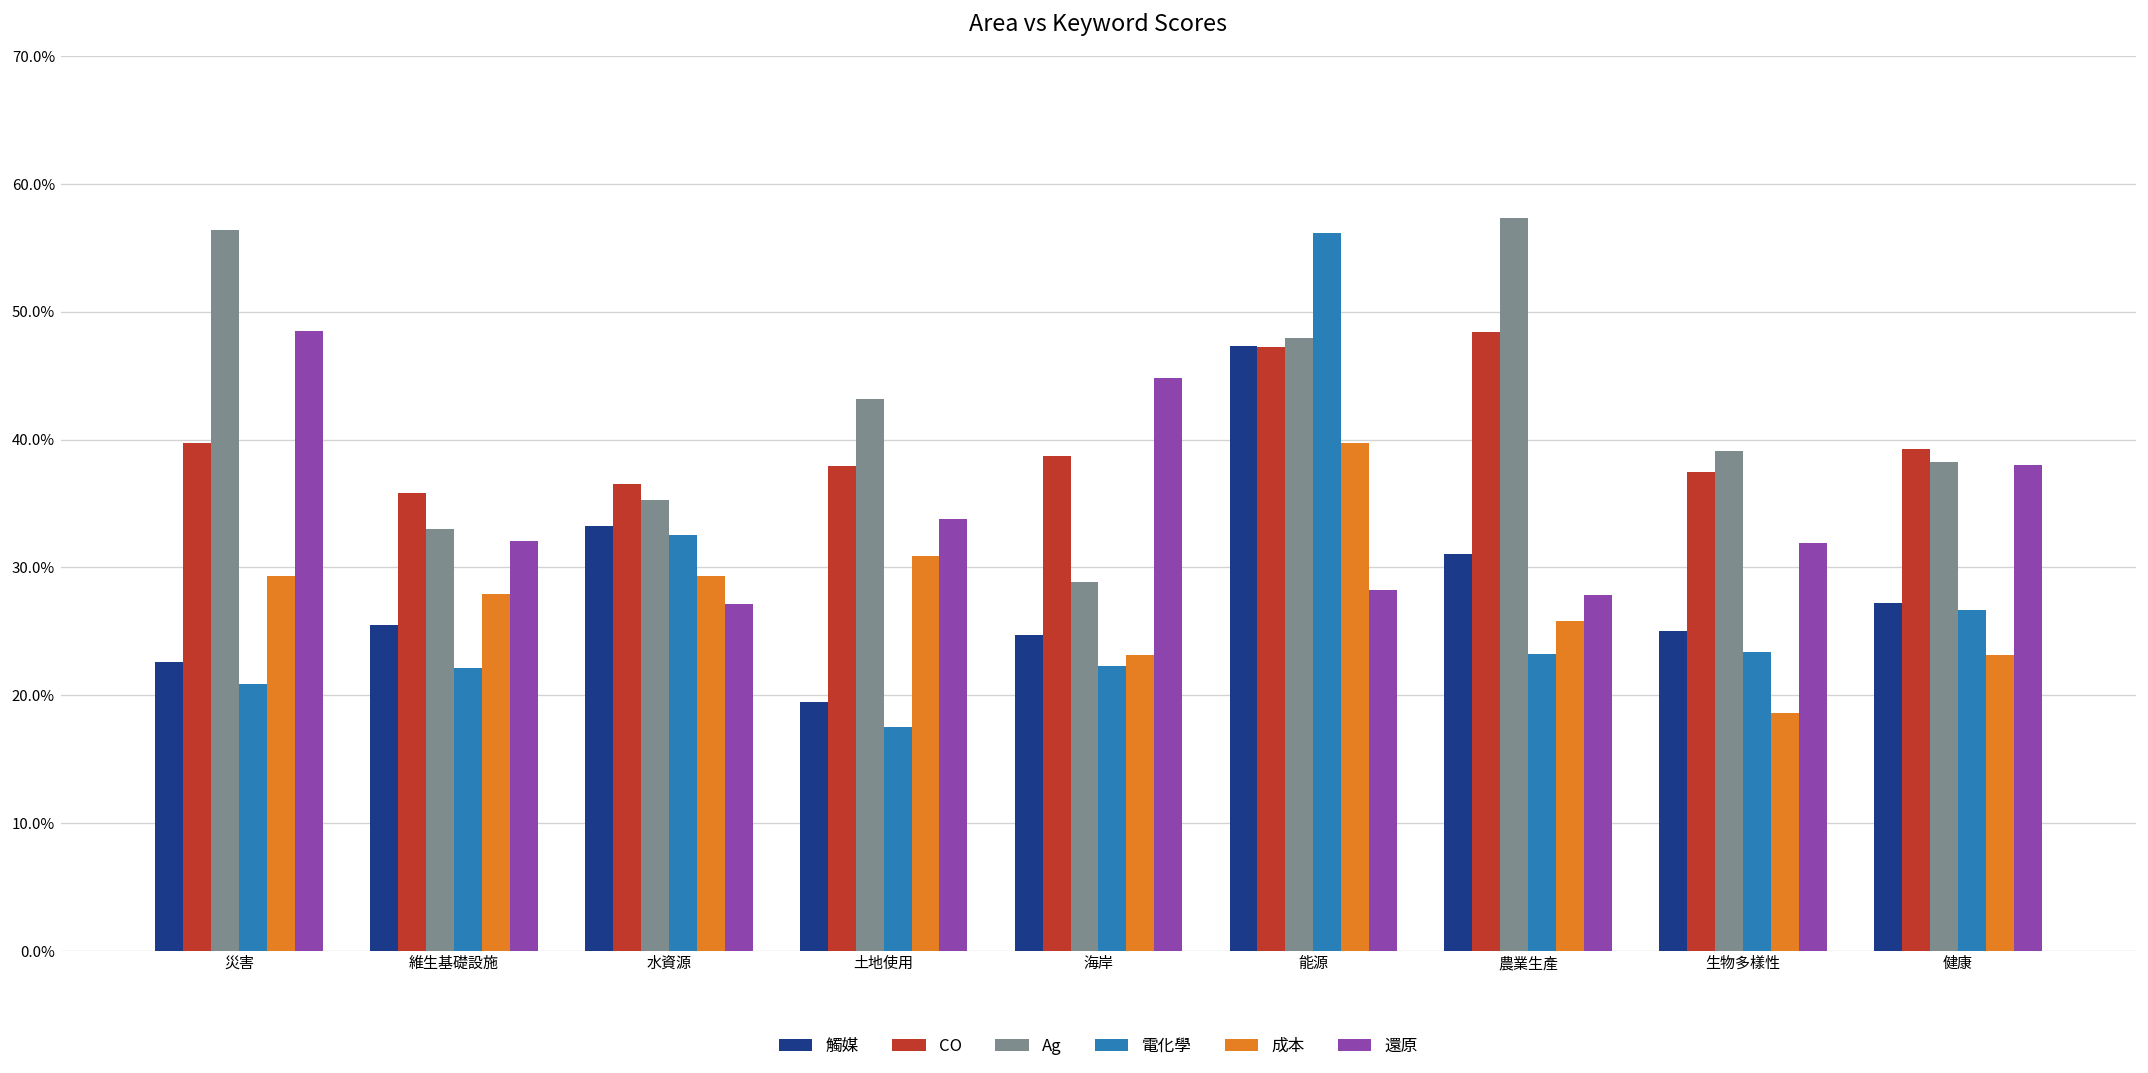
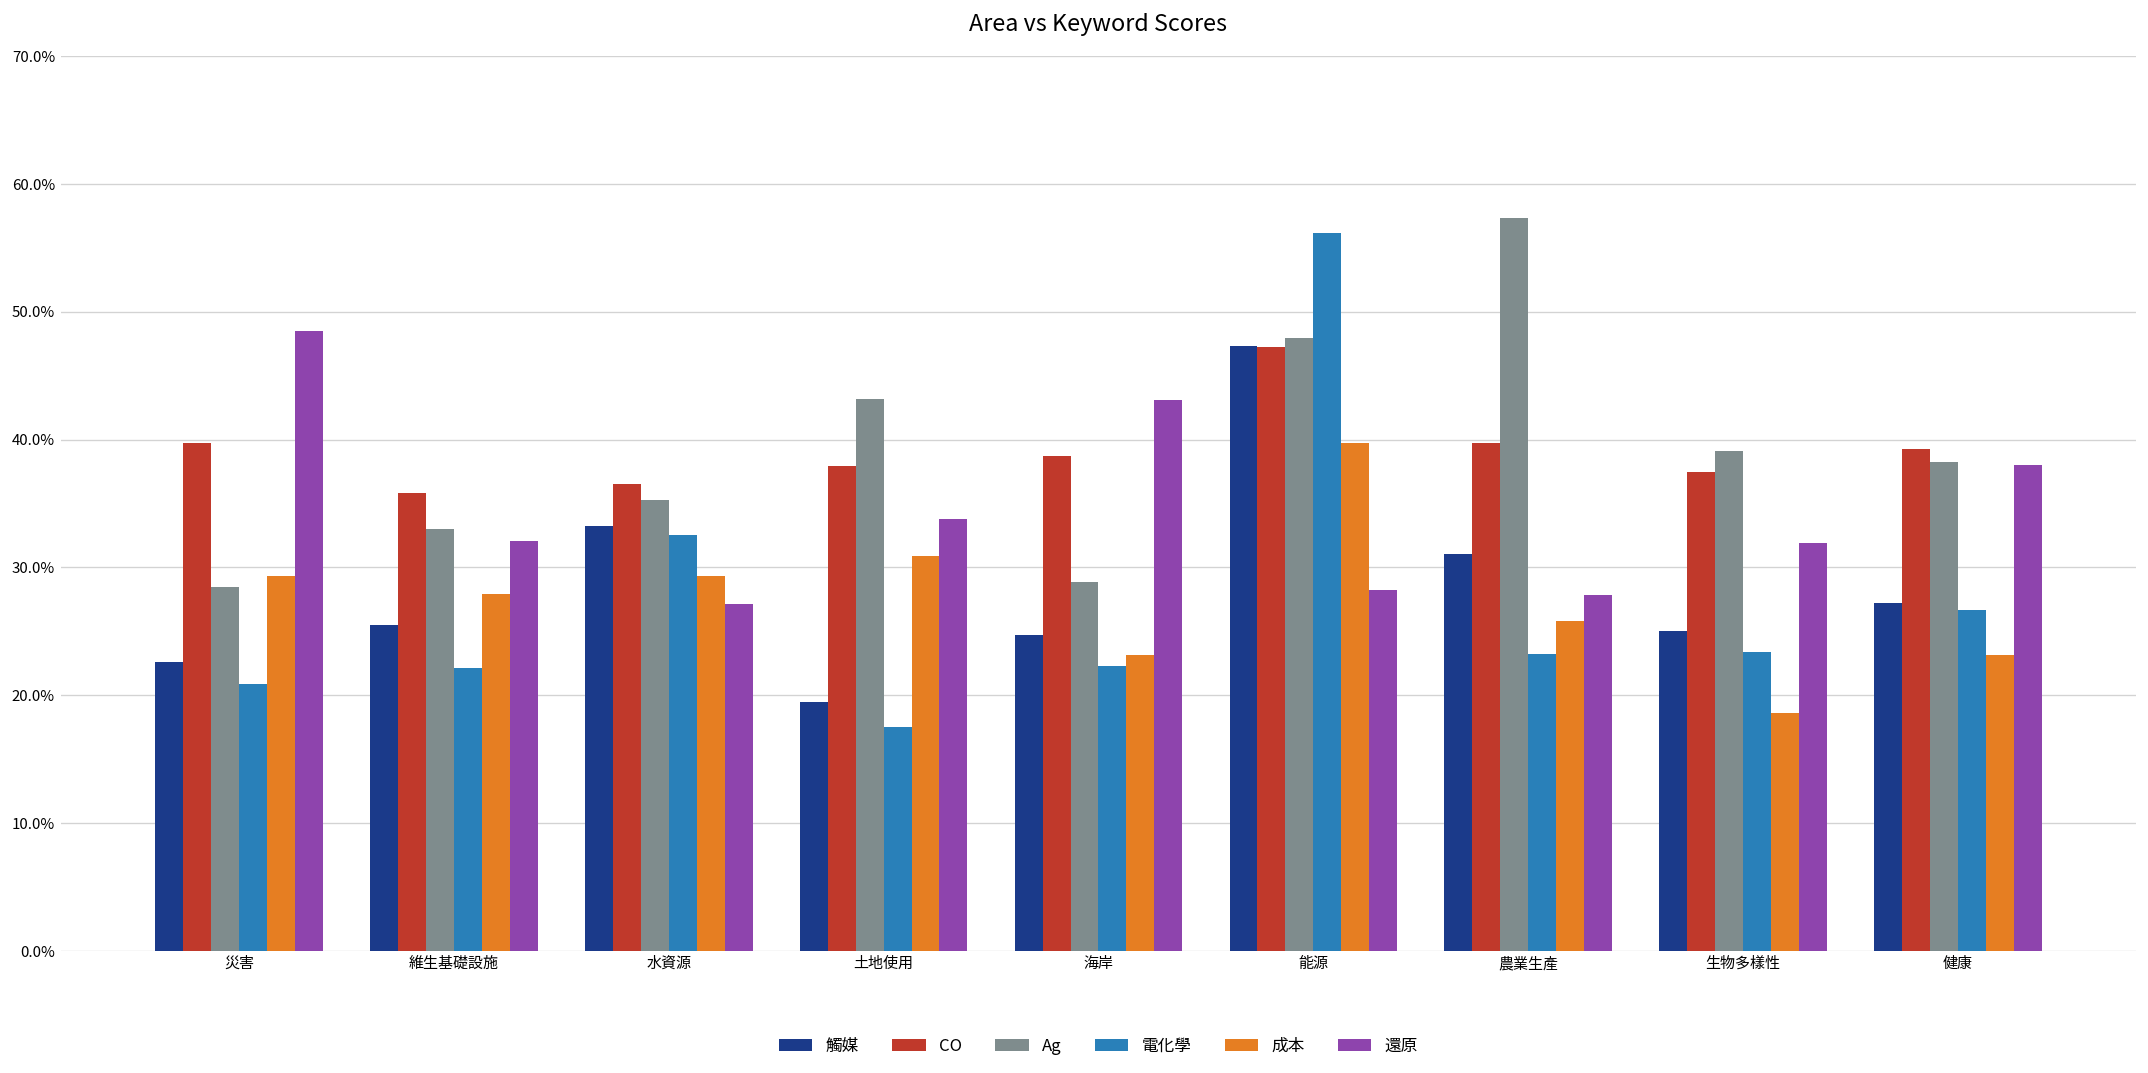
  {
    "觸媒": {
      "災害": "22.6%",
      "維生基礎設施": "25.5%",
      "水資源": "33.2%",
      "土地使用": "19.5%",
      "海岸": "24.7%",
      "能源": "47.3%",
      "農業生產": "31.0%",
      "生物多樣性": "25.0%",
      "健康": "27.2%"
    },
    "CO": {
      "災害": "39.8%",
      "維生基礎設施": "35.8%",
      "水資源": "36.5%",
      "土地使用": "37.9%",
      "海岸": "38.7%",
      "能源": "47.3%",
-     "農業生產": "48.4%",
+     "農業生產": "39.8%",
      "生物多樣性": "37.4%",
      "健康": "39.3%"
    },
    "Ag": {
-     "災害": "56.4%",
+     "災害": "28.5%",
      "維生基礎設施": "33.0%",
      "水資源": "35.3%",
      "土地使用": "43.2%",
      "海岸": "28.9%",
      "能源": "47.9%",
      "農業生產": "57.3%",
      "生物多樣性": "39.1%",
      "健康": "38.3%"
    },
    "電化學": {
      "災害": "20.9%",
      "維生基礎設施": "22.1%",
      "水資源": "32.5%",
      "土地使用": "17.5%",
      "海岸": "22.3%",
      "能源": "56.1%",
      "農業生產": "23.3%",
      "生物多樣性": "23.4%",
      "健康": "26.7%"
    },
    "成本": {
      "災害": "29.4%",
      "維生基礎設施": "27.9%",
      "水資源": "29.4%",
      "土地使用": "30.9%",
      "海岸": "23.2%",
      "能源": "39.7%",
      "農業生產": "25.8%",
      "生物多樣性": "18.6%",
      "健康": "23.1%"
    },
    "還原": {
      "災害": "48.5%",
      "維生基礎設施": "32.1%",
      "水資源": "27.1%",
      "土地使用": "33.8%",
-     "海岸": "44.8%",
+     "海岸": "43.1%",
      "能源": "28.2%",
      "農業生產": "27.8%",
      "生物多樣性": "31.9%",
      "健康": "38.0%"
    }
  }
